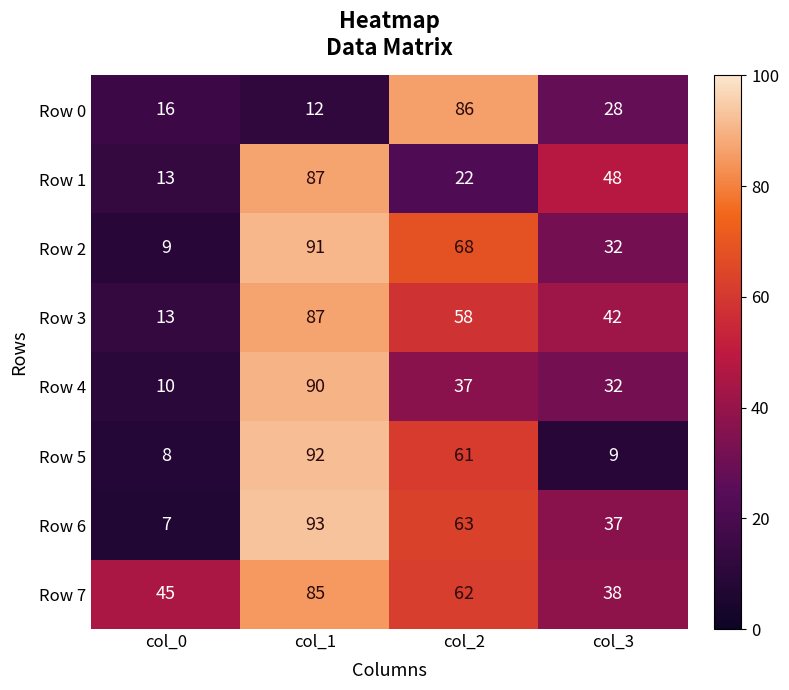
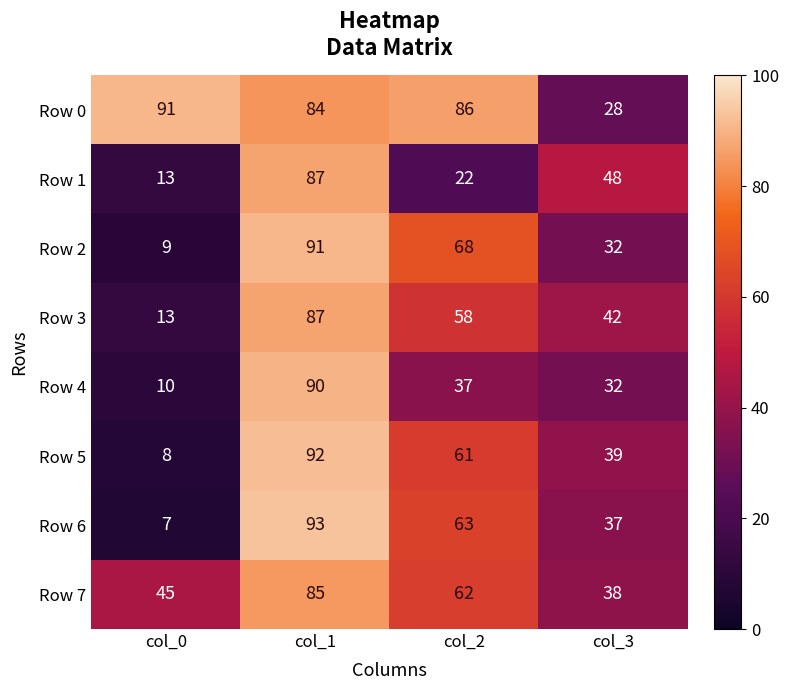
  {
    "Row 0": {
-     "col_0": 16,
-     "col_1": 12,
+     "col_0": 91,
+     "col_1": 84,
      "col_2": 86,
      "col_3": 28
    },
    "Row 1": {
      "col_0": 13,
      "col_1": 87,
      "col_2": 22,
      "col_3": 48
    },
    "Row 2": {
      "col_0": 9,
      "col_1": 91,
      "col_2": 68,
      "col_3": 32
    },
    "Row 3": {
      "col_0": 13,
      "col_1": 87,
      "col_2": 58,
      "col_3": 42
    },
    "Row 4": {
      "col_0": 10,
      "col_1": 90,
      "col_2": 37,
      "col_3": 32
    },
    "Row 5": {
      "col_0": 8,
      "col_1": 92,
      "col_2": 61,
-     "col_3": 9
+     "col_3": 39
    },
    "Row 6": {
      "col_0": 7,
      "col_1": 93,
      "col_2": 63,
      "col_3": 37
    },
    "Row 7": {
      "col_0": 45,
      "col_1": 85,
      "col_2": 62,
      "col_3": 38
    }
  }
